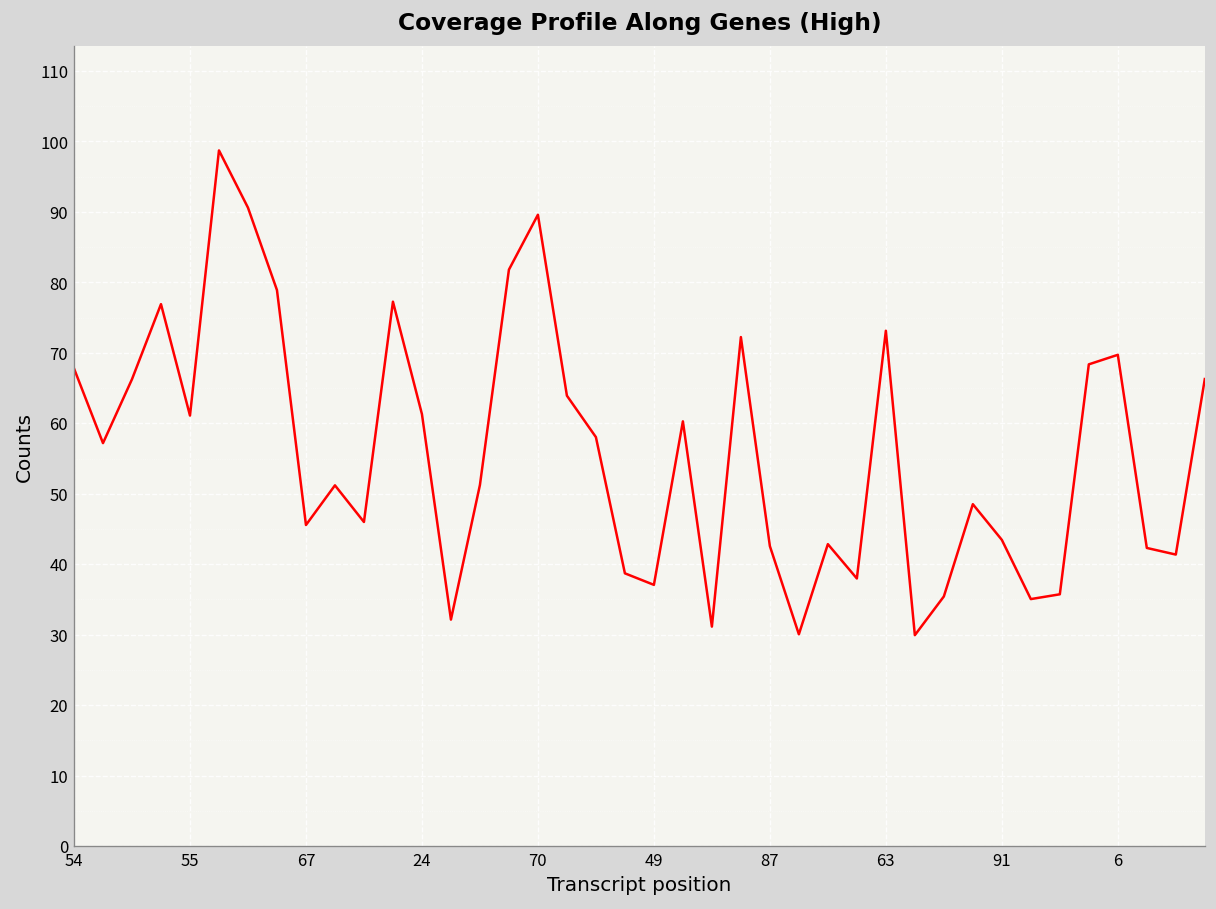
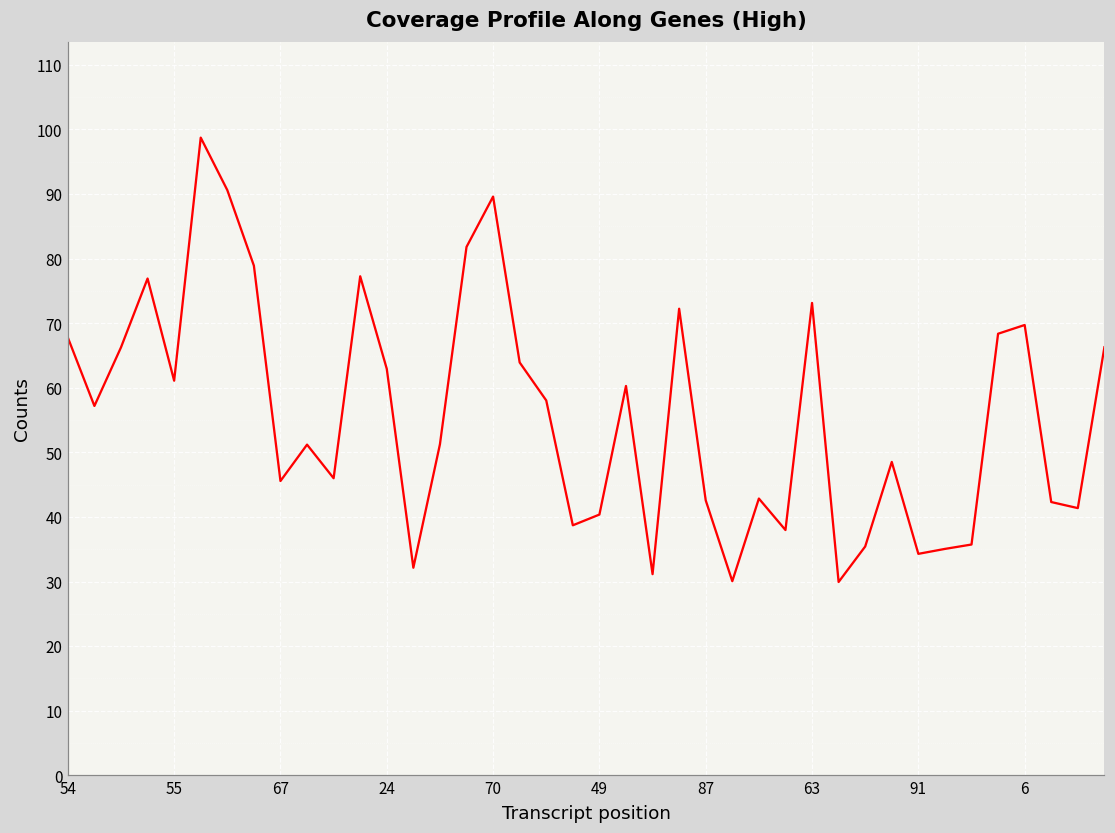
  {
    "54": 68,
    "55": 61,
    "67": 46,
-   "24": 61,
+   "24": 63,
    "70": 90,
-   "49": 37,
+   "49": 40,
    "87": 43,
    "63": 73,
-   "91": 43
+   "91": 34
  }
